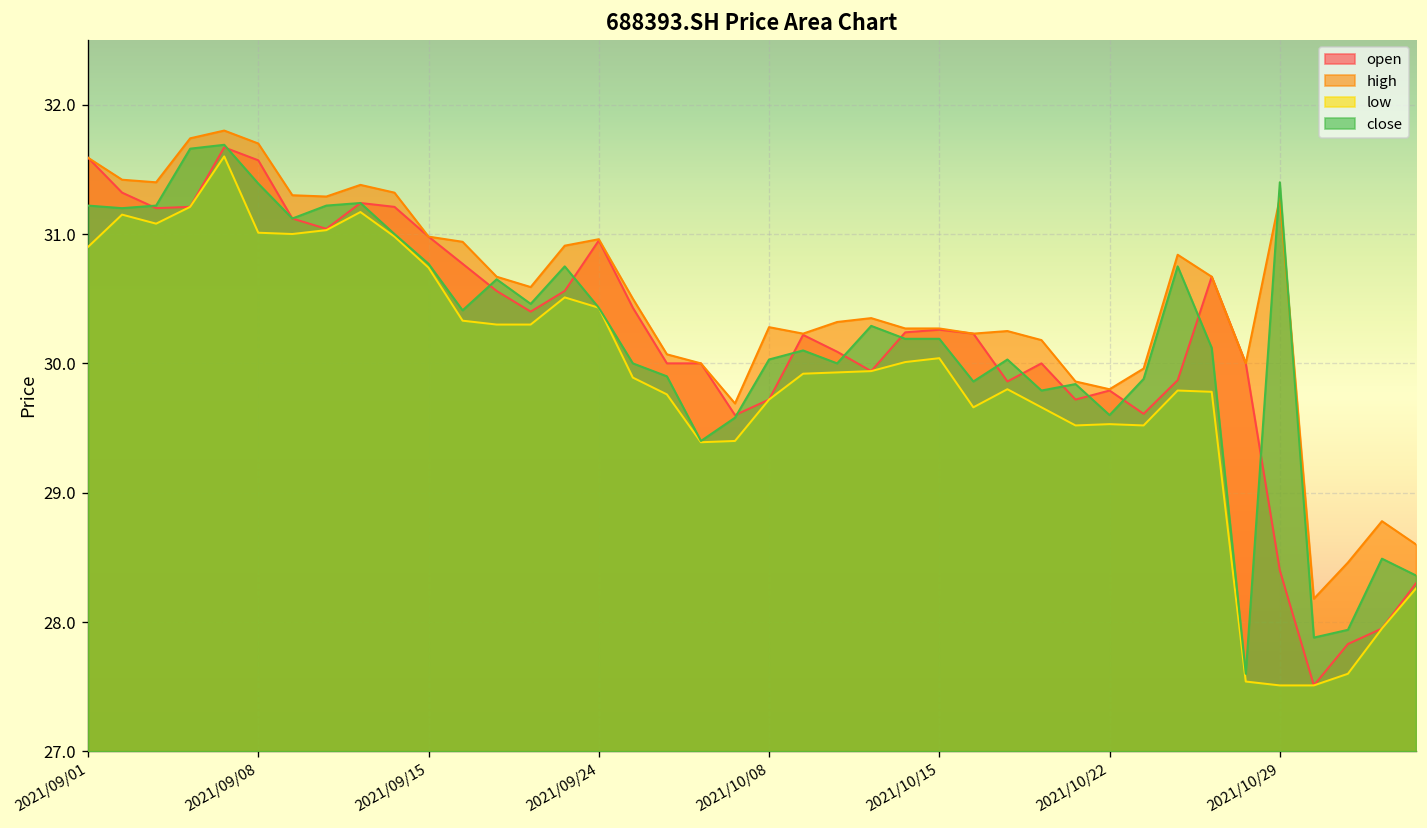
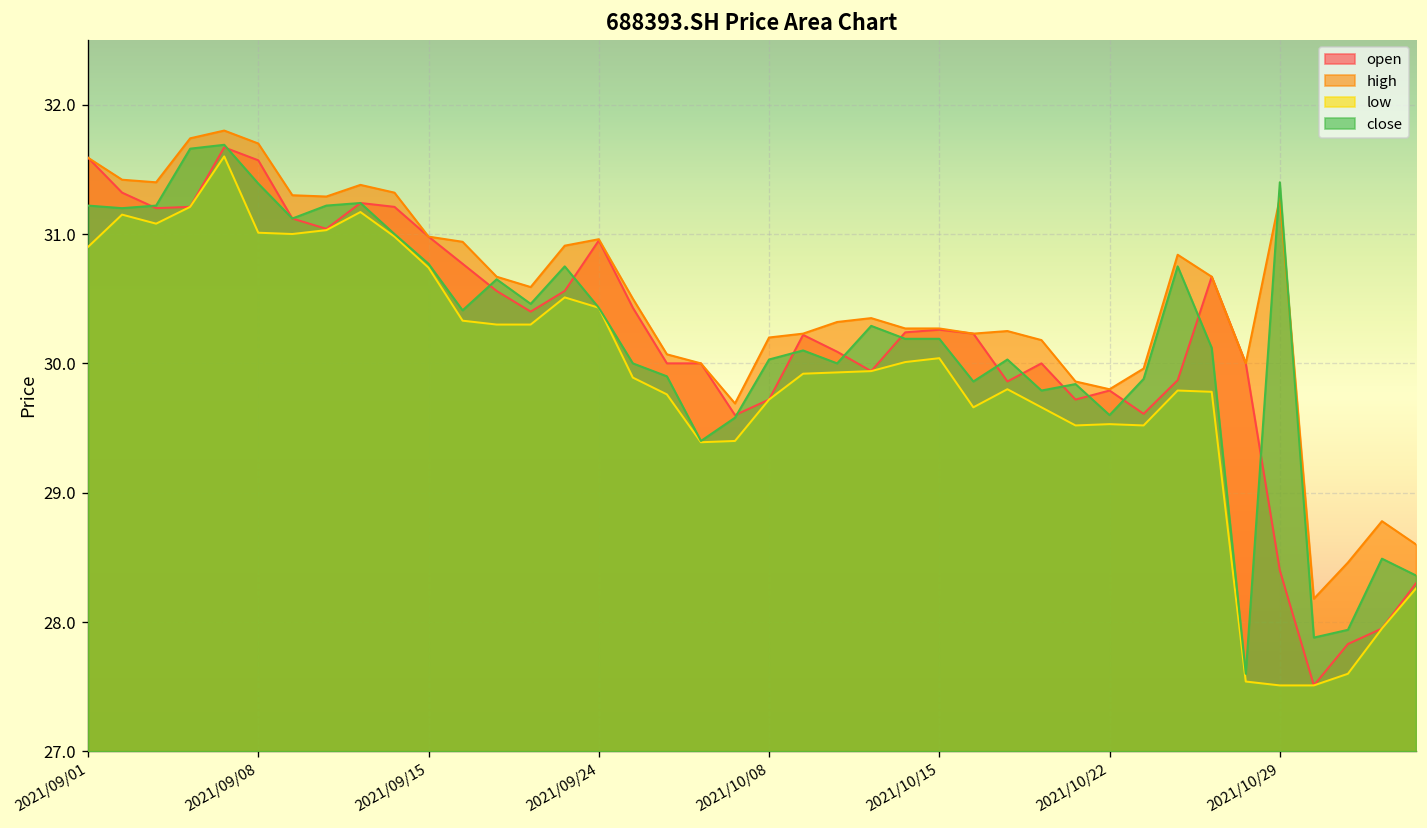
  {
    "open": {
      "2021/09/08": 31.57,
      "2021/10/29": 28.40
    },
    "high": {
      "2021/09/08": 31.70,
-     "2021/10/08": 30.28,
+     "2021/10/08": 30.20,
      "2021/10/29": 31.28
    },
    "low": {
      "2021/09/01": 30.90,
      "2021/09/08": 31.01,
      "2021/09/15": 30.74,
      "2021/10/15": 30.04,
      "2021/10/22": 29.53,
      "2021/10/29": 27.51
    },
    "close": {
      "2021/09/01": 31.22,
      "2021/09/08": 31.39,
      "2021/09/15": 30.77,
      "2021/10/08": 30.03,
      "2021/10/15": 30.19,
      "2021/10/22": 29.60,
      "2021/10/29": 31.40
    }
  }
